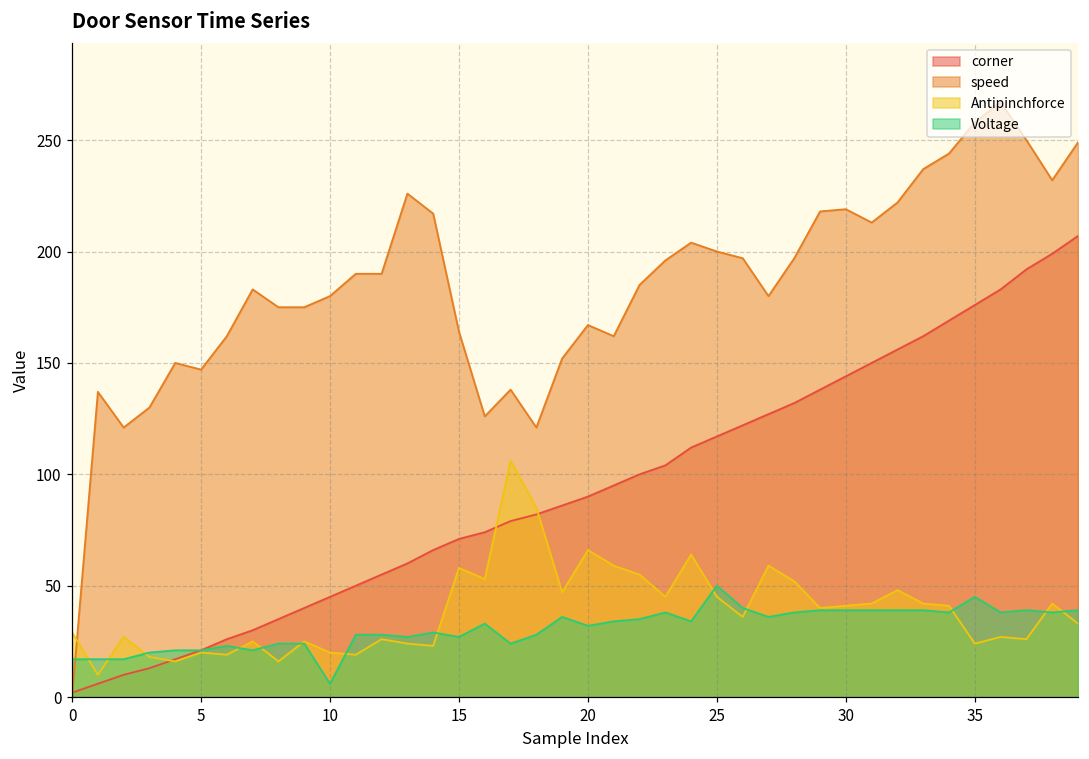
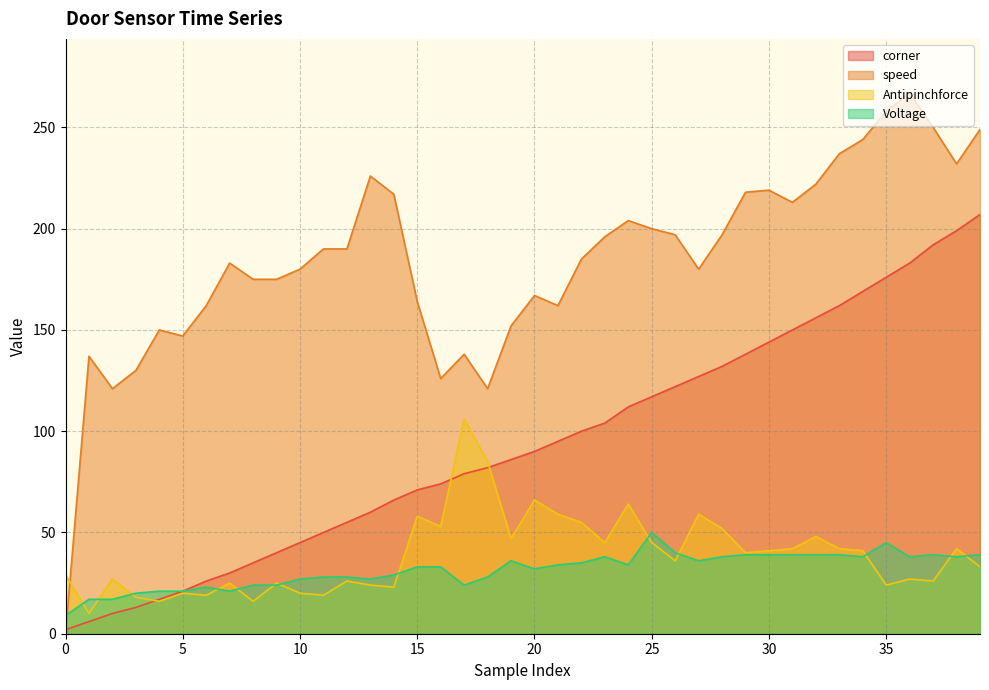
  {
    "Voltage": {
-     "0": 17,
-     "10": 6,
-     "15": 27,
+     "0": 9,
+     "10": 27,
+     "15": 33,
      "20": 32,
      "25": 50,
      "30": 39,
      "35": 45
    }
  }
